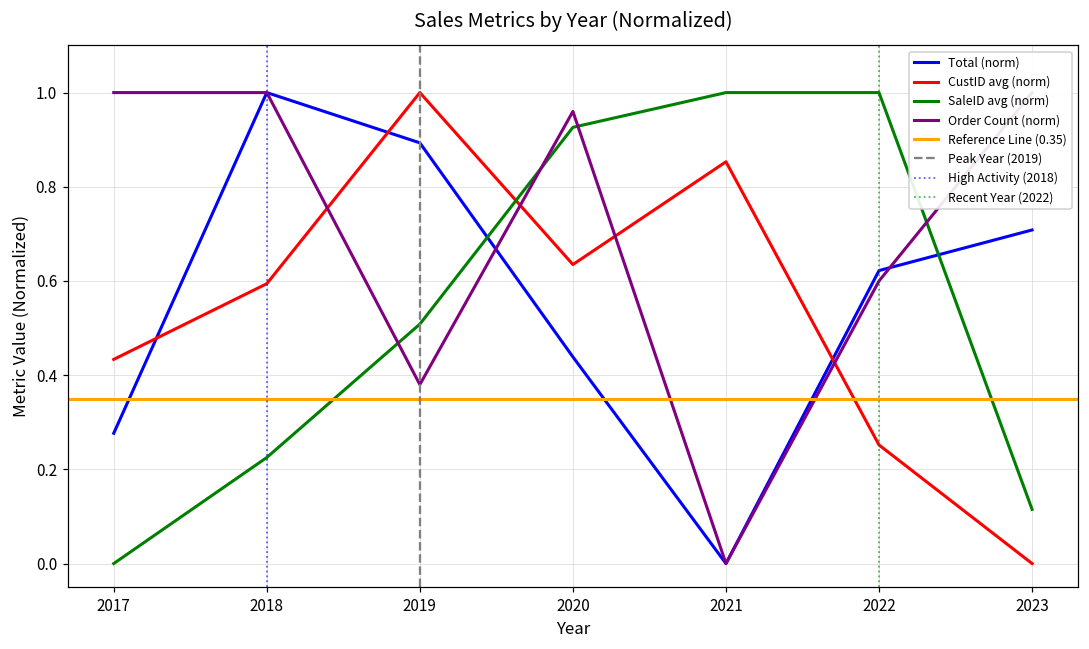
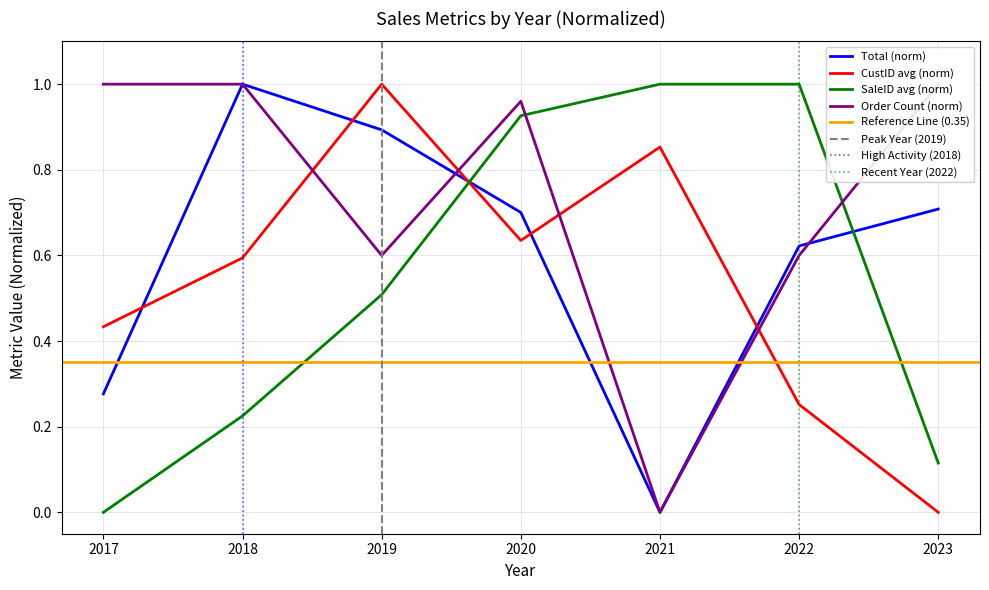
  {
    "Total (norm)": {
      "2017": 0.28,
      "2019": 0.89,
-     "2020": 0.44,
+     "2020": 0.70,
      "2022": 0.62,
      "2023": 0.71
    },
    "CustID avg (norm)": {
      "2017": 0.43,
      "2018": 0.59,
      "2019": 1.00,
      "2020": 0.63,
      "2021": 0.85,
      "2022": 0.25,
      "2023": 0.00
    },
    "SaleID avg (norm)": {
      "2017": 0.00,
      "2018": 0.23,
      "2019": 0.51,
      "2020": 0.93,
      "2021": 1.00,
      "2022": 1.00,
      "2023": 0.12
    },
    "Order Count (norm)": {
      "2017": 1.00,
-     "2019": 0.38,
+     "2019": 0.60,
      "2020": 0.96,
      "2022": 0.60
    }
  }
